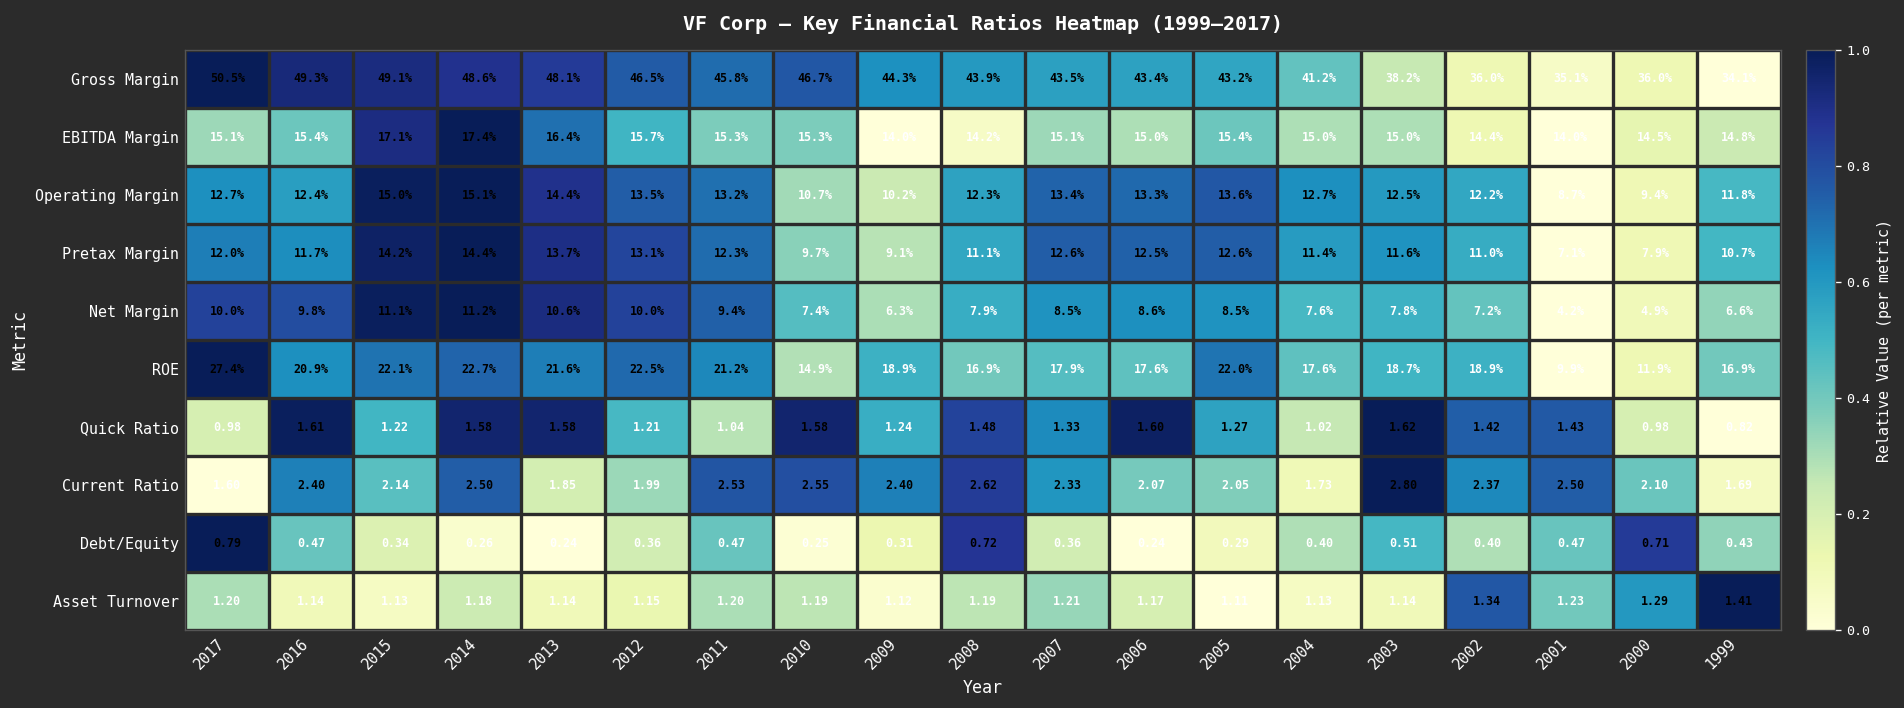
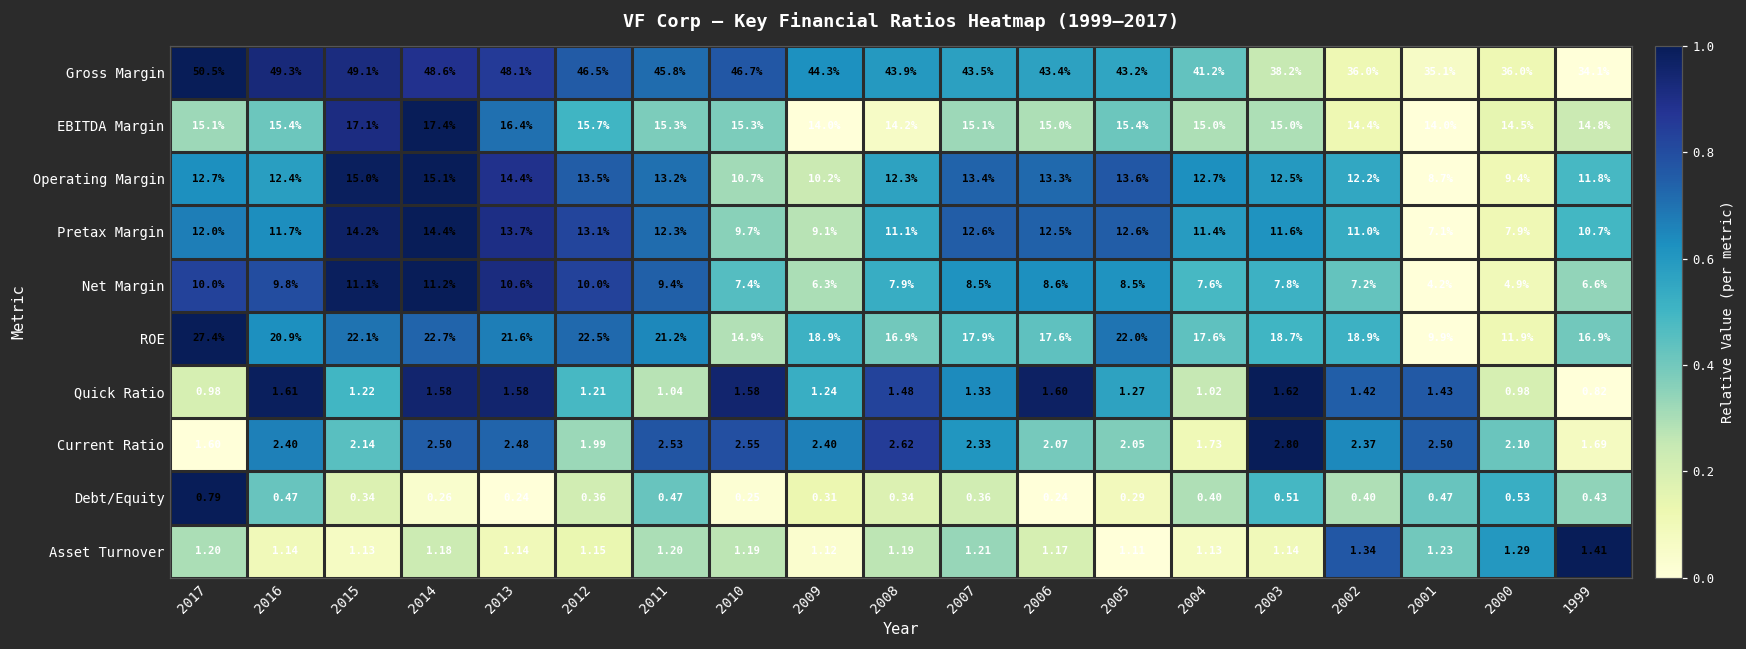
  {
    "Gross Margin": {
      "2017": "50.5%",
      "2016": "49.3%",
      "2015": "49.1%",
      "2014": "48.6%",
      "2013": "48.1%",
      "2012": "46.5%",
      "2011": "45.8%",
      "2010": "46.7%",
      "2009": "44.3%",
      "2008": "43.9%",
      "2007": "43.5%",
      "2006": "43.4%",
      "2005": "43.2%",
      "2004": "41.2%",
      "2003": "38.2%",
      "2002": "36.0%",
      "2001": "35.1%",
      "2000": "36.0%"
    },
    "EBITDA Margin": {
      "2017": "15.1%",
      "2016": "15.4%",
      "2015": "17.1%",
      "2014": "17.4%",
      "2013": "16.4%",
      "2012": "15.7%",
      "2011": "15.3%",
      "2010": "15.3%",
      "2008": "14.2%",
      "2007": "15.1%",
      "2006": "15.0%",
      "2005": "15.4%",
      "2004": "15.0%",
      "2003": "15.0%",
      "2002": "14.4%",
      "2000": "14.5%",
      "1999": "14.8%"
    },
    "Operating Margin": {
      "2017": "12.7%",
      "2016": "12.4%",
      "2015": "15.0%",
      "2014": "15.1%",
      "2013": "14.4%",
      "2012": "13.5%",
      "2011": "13.2%",
      "2010": "10.7%",
      "2009": "10.2%",
      "2008": "12.3%",
      "2007": "13.4%",
      "2006": "13.3%",
      "2005": "13.6%",
      "2004": "12.7%",
      "2003": "12.5%",
      "2002": "12.2%",
      "2000": "9.4%",
      "1999": "11.8%"
    },
    "Pretax Margin": {
      "2017": "12.0%",
      "2016": "11.7%",
      "2015": "14.2%",
      "2014": "14.4%",
      "2013": "13.7%",
      "2012": "13.1%",
      "2011": "12.3%",
      "2010": "9.7%",
      "2009": "9.1%",
      "2008": "11.1%",
      "2007": "12.6%",
      "2006": "12.5%",
      "2005": "12.6%",
      "2004": "11.4%",
      "2003": "11.6%",
      "2002": "11.0%",
      "2000": "7.9%",
      "1999": "10.7%"
    },
    "Net Margin": {
      "2017": "10.0%",
      "2016": "9.8%",
      "2015": "11.1%",
      "2014": "11.2%",
      "2013": "10.6%",
      "2012": "10.0%",
      "2011": "9.4%",
      "2010": "7.4%",
      "2009": "6.3%",
      "2008": "7.9%",
      "2007": "8.5%",
      "2006": "8.6%",
      "2005": "8.5%",
      "2004": "7.6%",
      "2003": "7.8%",
      "2002": "7.2%",
      "2000": "4.9%",
      "1999": "6.6%"
    },
    "ROE": {
      "2017": "27.4%",
      "2016": "20.9%",
      "2015": "22.1%",
      "2014": "22.7%",
      "2013": "21.6%",
      "2012": "22.5%",
      "2011": "21.2%",
      "2010": "14.9%",
      "2009": "18.9%",
      "2008": "16.9%",
      "2007": "17.9%",
      "2006": "17.6%",
      "2005": "22.0%",
      "2004": "17.6%",
      "2003": "18.7%",
      "2002": "18.9%",
      "2000": "11.9%",
      "1999": "16.9%"
    },
    "Quick Ratio": {
      "2017": "0.98",
      "2016": "1.61",
      "2015": "1.22",
      "2014": "1.58",
      "2013": "1.58",
      "2012": "1.21",
      "2011": "1.04",
      "2010": "1.58",
      "2009": "1.24",
      "2008": "1.48",
      "2007": "1.33",
      "2006": "1.60",
      "2005": "1.27",
      "2004": "1.02",
      "2003": "1.62",
      "2002": "1.42",
      "2001": "1.43",
      "2000": "0.98"
    },
    "Current Ratio": {
      "2016": "2.40",
      "2015": "2.14",
      "2014": "2.50",
-     "2013": "1.85",
+     "2013": "2.48",
      "2012": "1.99",
      "2011": "2.53",
      "2010": "2.55",
      "2009": "2.40",
      "2008": "2.62",
      "2007": "2.33",
      "2006": "2.07",
      "2005": "2.05",
      "2004": "1.73",
      "2003": "2.80",
      "2002": "2.37",
      "2001": "2.50",
      "2000": "2.10",
      "1999": "1.69"
    },
    "Debt/Equity": {
      "2017": "0.79",
      "2016": "0.47",
      "2015": "0.34",
      "2014": "0.26",
      "2012": "0.36",
      "2011": "0.47",
      "2009": "0.31",
-     "2008": "0.72",
+     "2008": "0.34",
      "2007": "0.36",
      "2005": "0.29",
      "2004": "0.40",
      "2003": "0.51",
      "2002": "0.40",
      "2001": "0.47",
-     "2000": "0.71",
+     "2000": "0.53",
      "1999": "0.43"
    },
    "Asset Turnover": {
      "2017": "1.20",
      "2016": "1.14",
      "2015": "1.13",
      "2014": "1.18",
      "2013": "1.14",
      "2012": "1.15",
      "2011": "1.20",
      "2010": "1.19",
      "2009": "1.12",
      "2008": "1.19",
      "2007": "1.21",
      "2006": "1.17",
      "2004": "1.13",
      "2003": "1.14",
      "2002": "1.34",
      "2001": "1.23",
      "2000": "1.29",
      "1999": "1.41"
    }
  }
